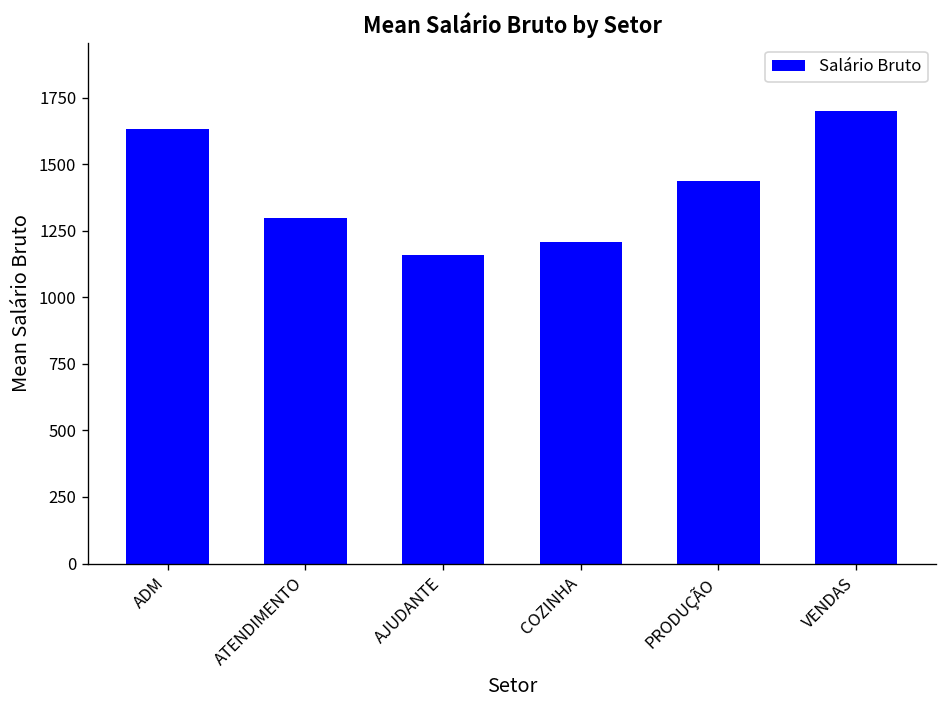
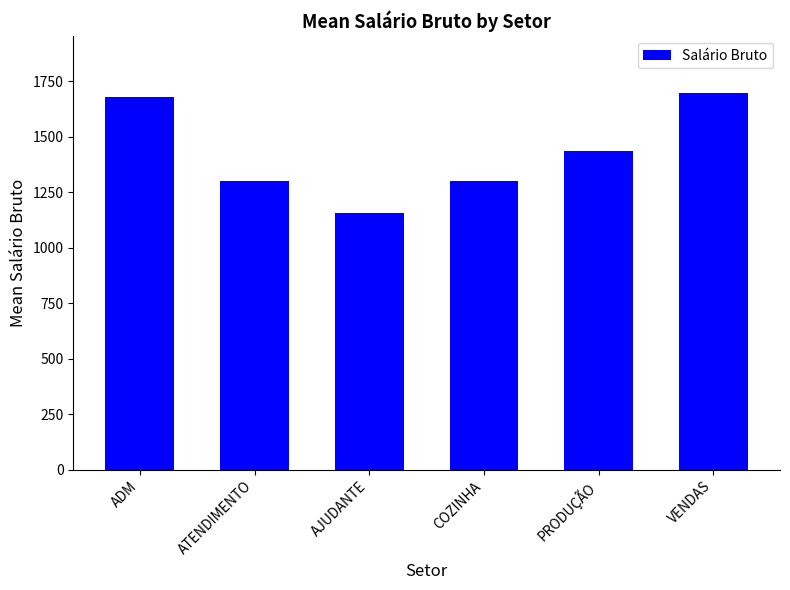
  {
-   "ADM": 1630,
+   "ADM": 1680,
    "ATENDIMENTO": 1300,
    "AJUDANTE": 1160,
-   "COZINHA": 1210,
+   "COZINHA": 1300,
    "PRODUÇÃO": 1440,
    "VENDAS": 1700
  }
